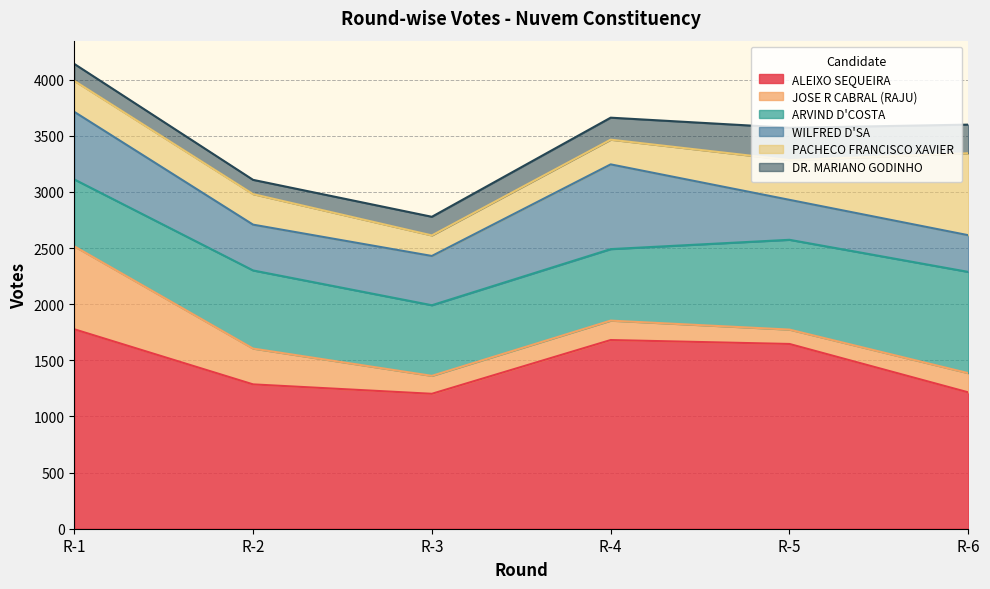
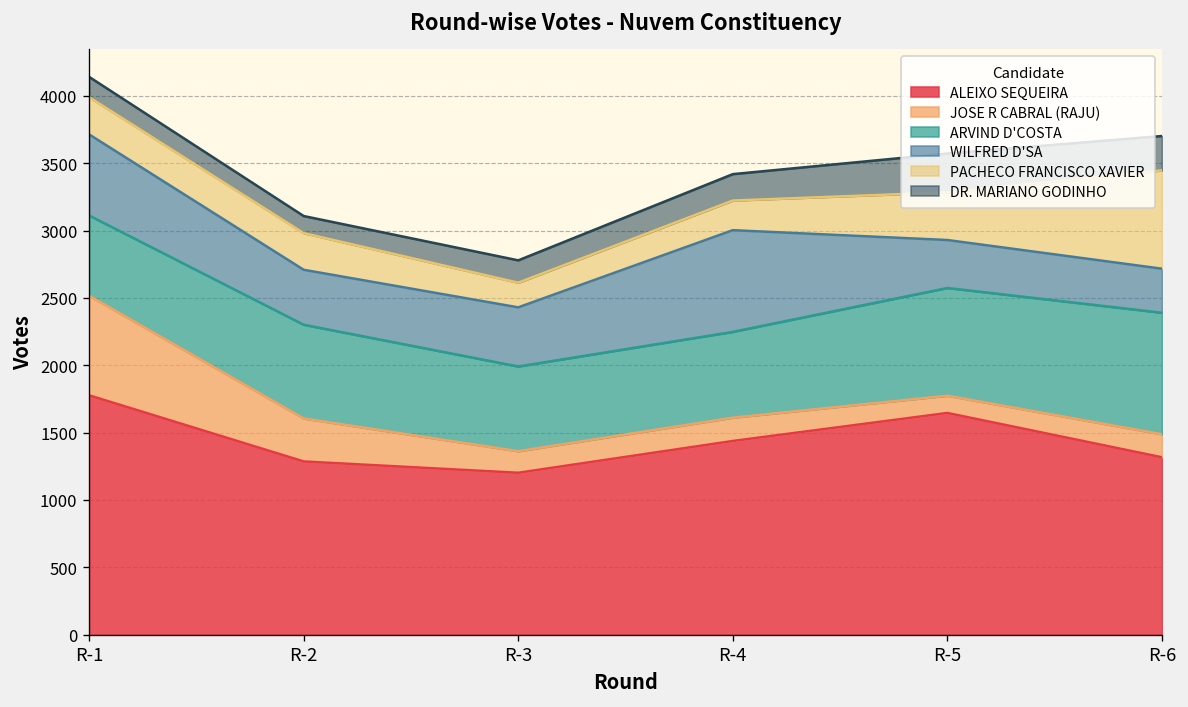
  {
    "ALEIXO SEQUEIRA": {
      "R-1": 1780,
      "R-2": 1290,
      "R-3": 1200,
-     "R-4": 1680,
+     "R-4": 1440,
      "R-5": 1650,
-     "R-6": 1220
+     "R-6": 1320
    }
  }
